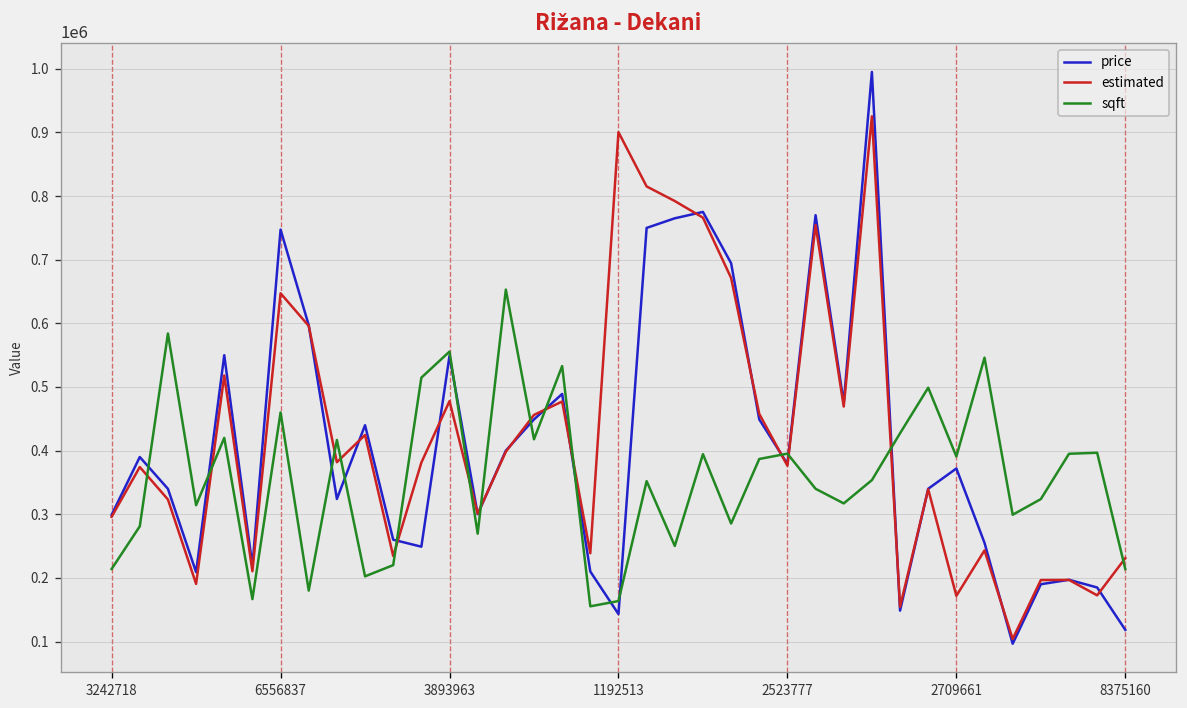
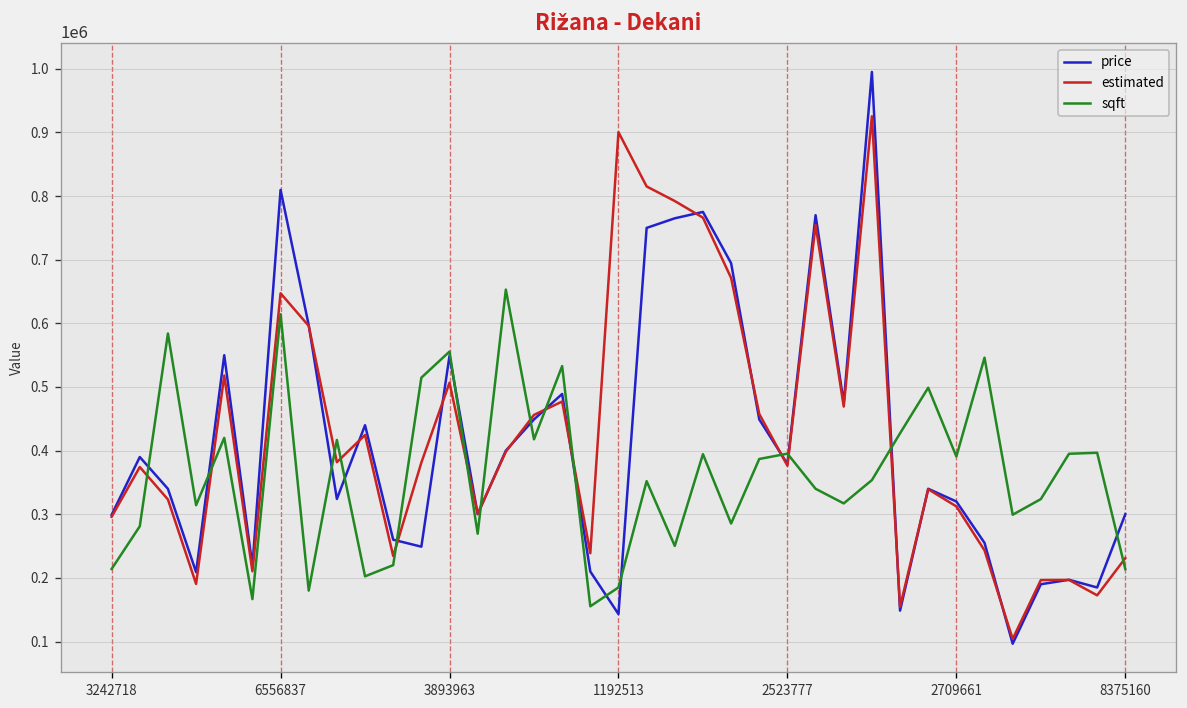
  {
    "price": {
-     "6556837": 750000,
+     "6556837": 810000,
      "3893963": 550000,
      "1192513": 140000,
-     "2709661": 370000,
-     "8375160": 120000
+     "2709661": 320000,
+     "8375160": 300000
    },
    "estimated": {
      "6556837": 650000,
-     "3893963": 480000,
+     "3893963": 510000,
      "1192513": 900000,
-     "2709661": 170000,
+     "2709661": 310000,
      "8375160": 230000
    },
    "sqft": {
      "3242718": 210000,
-     "6556837": 460000,
+     "6556837": 610000,
      "3893963": 560000,
-     "1192513": 160000,
+     "1192513": 190000,
      "2523777": 400000,
      "2709661": 390000,
      "8375160": 210000
    }
  }
